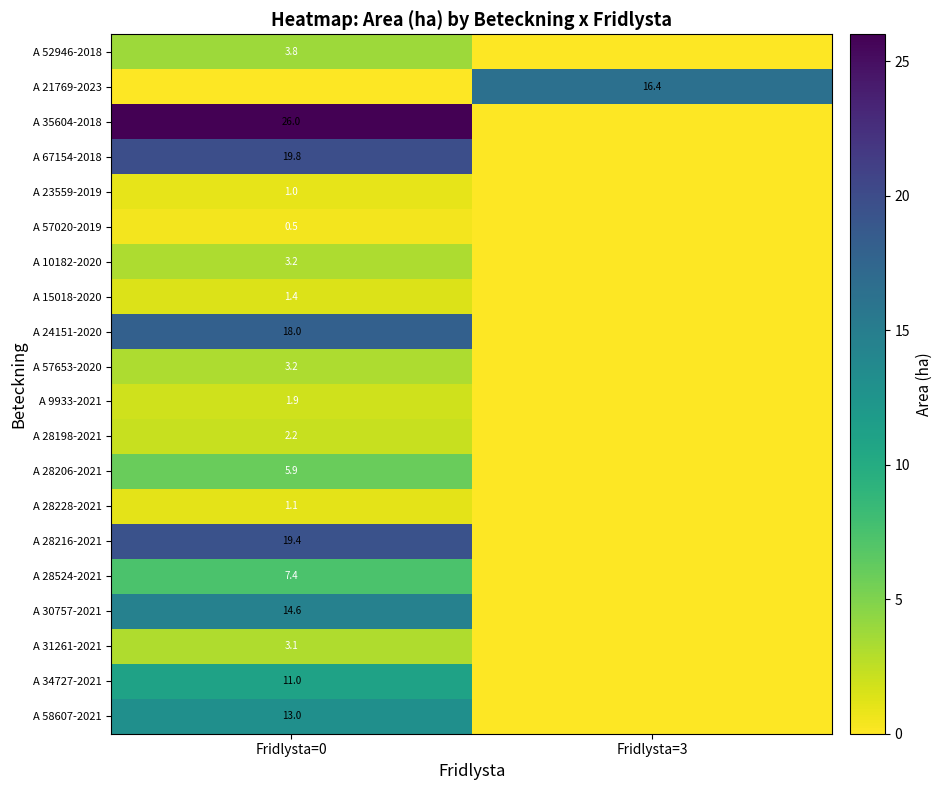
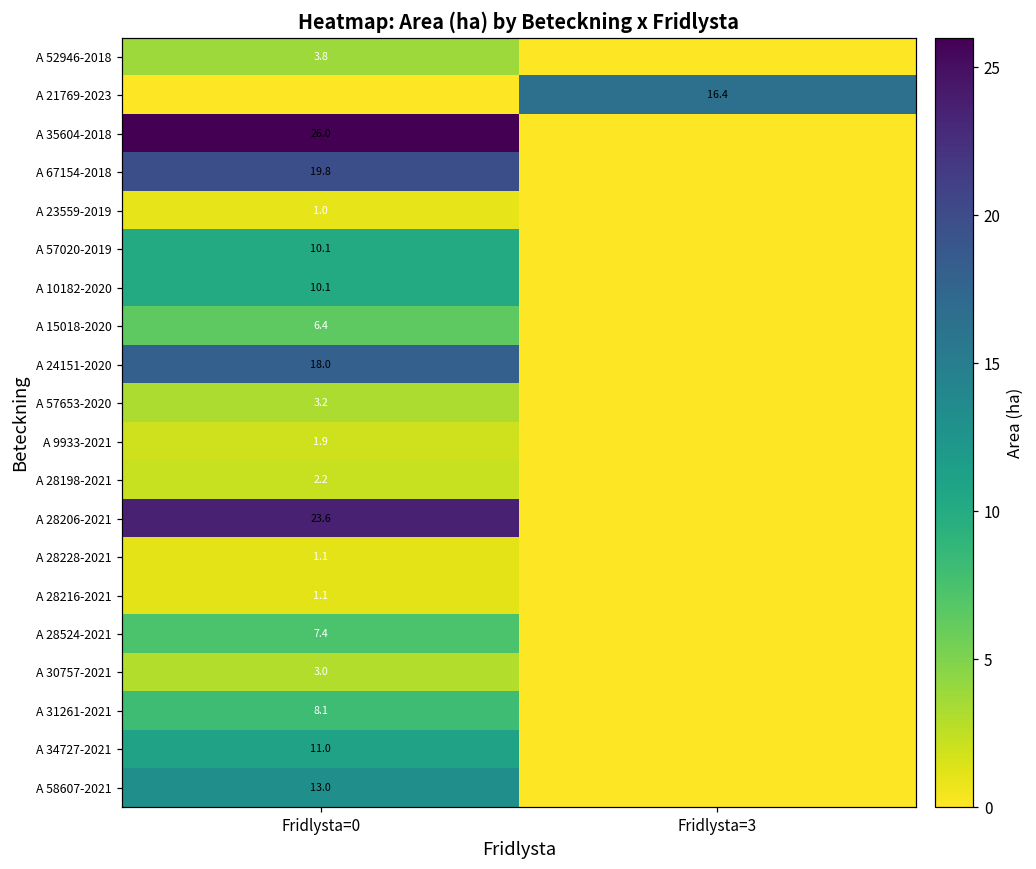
  {
    "A 52946-2018": {
      "Fridlysta=0": 3.8
    },
    "A 21769-2023": {
      "Fridlysta=3": 16.4
    },
    "A 35604-2018": {
      "Fridlysta=0": 26.0
    },
    "A 67154-2018": {
      "Fridlysta=0": 19.8
    },
    "A 23559-2019": {
      "Fridlysta=0": 1.0
    },
    "A 57020-2019": {
-     "Fridlysta=0": 0.5
+     "Fridlysta=0": 10.1
    },
    "A 10182-2020": {
-     "Fridlysta=0": 3.2
+     "Fridlysta=0": 10.1
    },
    "A 15018-2020": {
-     "Fridlysta=0": 1.4
+     "Fridlysta=0": 6.4
    },
    "A 24151-2020": {
      "Fridlysta=0": 18.0
    },
    "A 57653-2020": {
      "Fridlysta=0": 3.2
    },
    "A 9933-2021": {
      "Fridlysta=0": 1.9
    },
    "A 28198-2021": {
      "Fridlysta=0": 2.2
    },
    "A 28206-2021": {
-     "Fridlysta=0": 5.9
+     "Fridlysta=0": 23.6
    },
    "A 28228-2021": {
      "Fridlysta=0": 1.1
    },
    "A 28216-2021": {
-     "Fridlysta=0": 19.4
+     "Fridlysta=0": 1.1
    },
    "A 28524-2021": {
      "Fridlysta=0": 7.4
    },
    "A 30757-2021": {
-     "Fridlysta=0": 14.6
+     "Fridlysta=0": 3.0
    },
    "A 31261-2021": {
-     "Fridlysta=0": 3.1
+     "Fridlysta=0": 8.1
    },
    "A 34727-2021": {
      "Fridlysta=0": 11.0
    },
    "A 58607-2021": {
      "Fridlysta=0": 13.0
    }
  }
